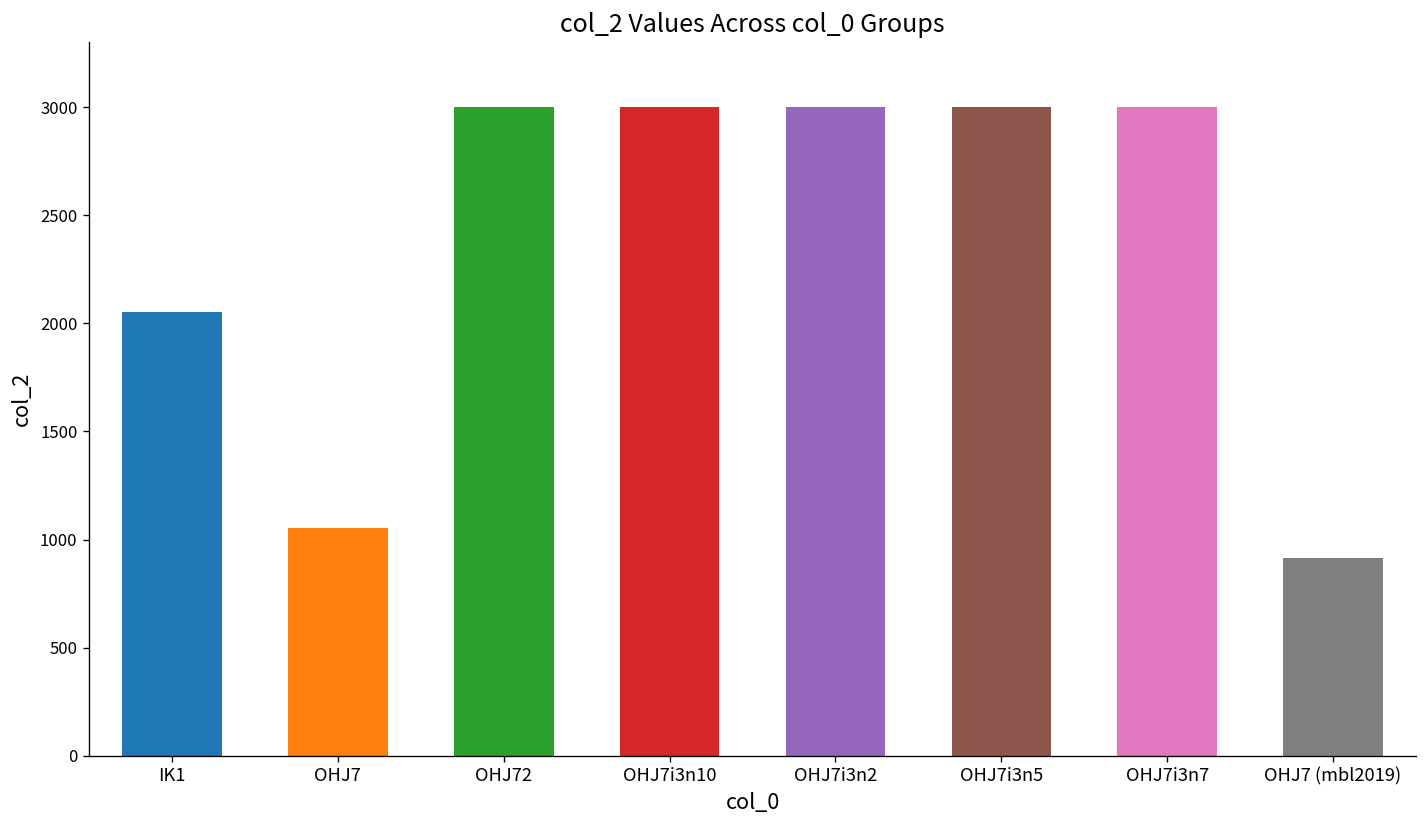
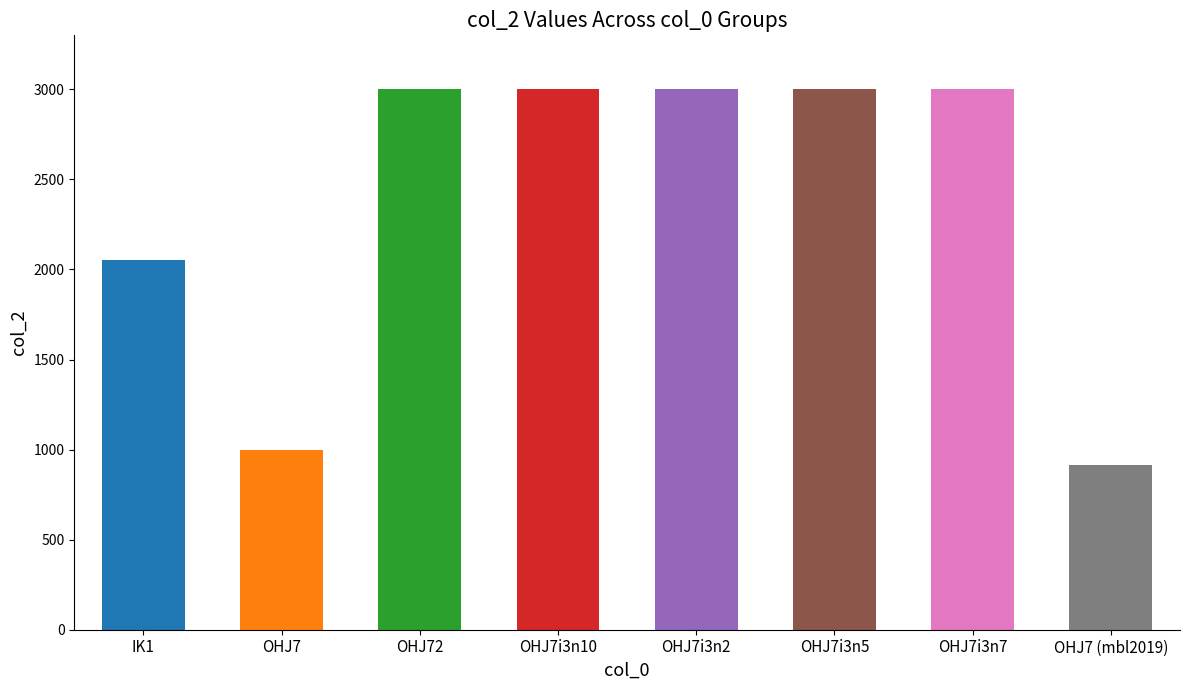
  {
    "IK1": 2050,
-   "OHJ7": 1050,
+   "OHJ7": 1000,
    "OHJ72": 3000,
    "OHJ7i3n10": 3000,
    "OHJ7i3n2": 3000,
    "OHJ7i3n5": 3000,
    "OHJ7i3n7": 3000,
    "OHJ7 (mbl2019)": 920
  }
